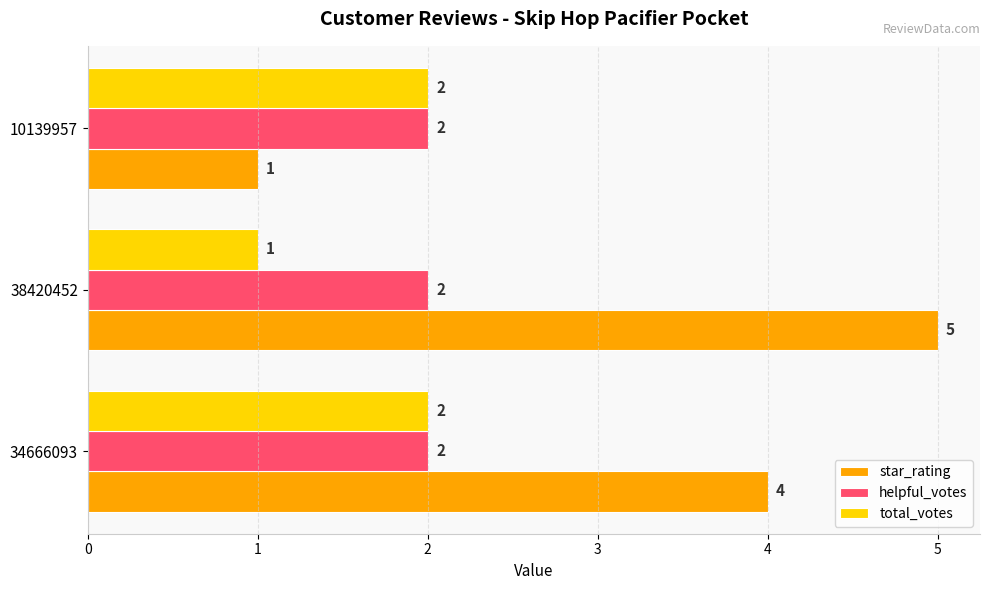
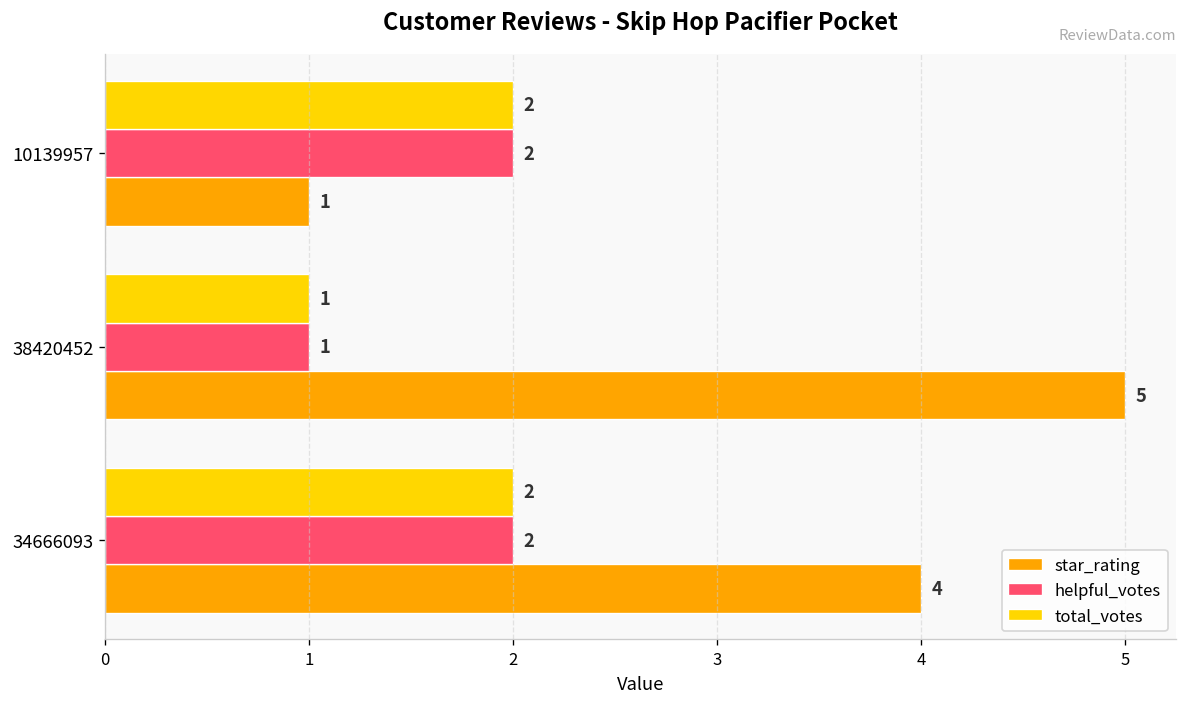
  {
    "helpful_votes": {
      "10139957": 2,
-     "38420452": 2,
+     "38420452": 1,
      "34666093": 2
    }
  }
